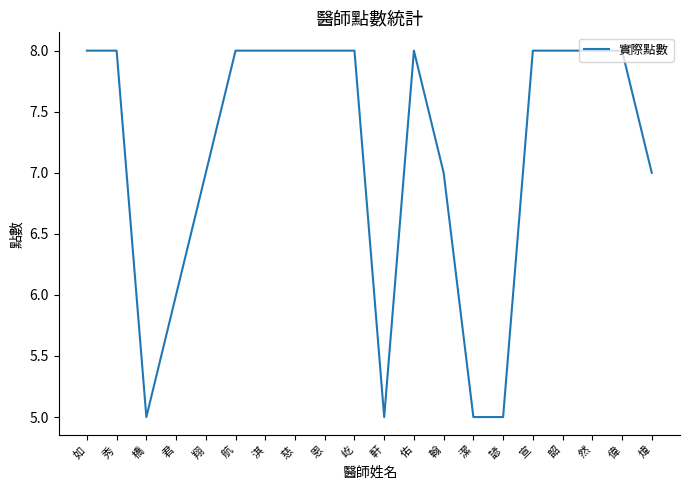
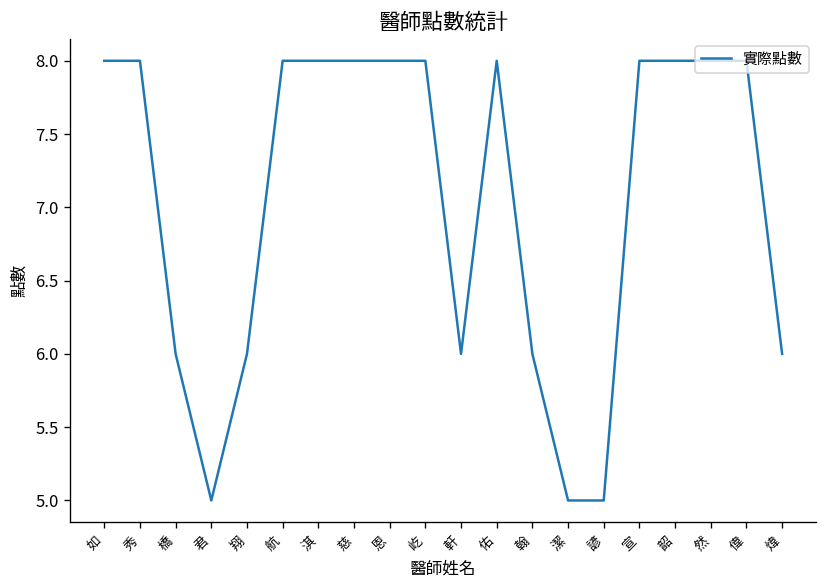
  {
    "如": 8,
    "秀": 8,
-   "橋": 5,
-   "君": 6,
-   "翔": 7,
+   "橋": 6,
+   "君": 5,
+   "翔": 6,
    "航": 8,
    "淇": 8,
    "慈": 8,
    "恩": 8,
    "屹": 8,
-   "軒": 5,
+   "軒": 6,
    "佑": 8,
-   "翰": 7,
+   "翰": 6,
    "潔": 5,
    "諺": 5,
    "宣": 8,
    "韶": 8,
-   "煒": 7
+   "煒": 6
  }
